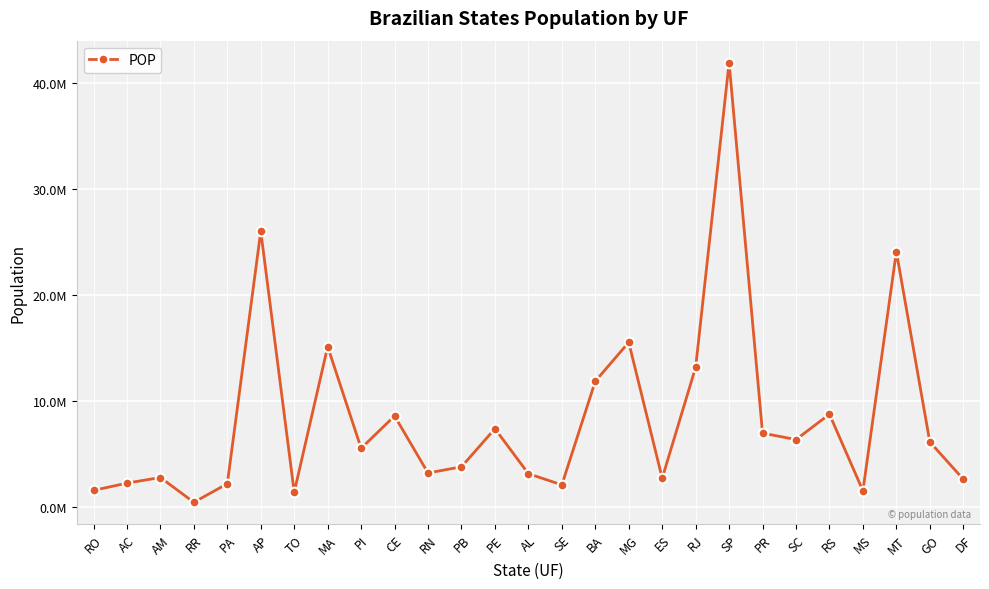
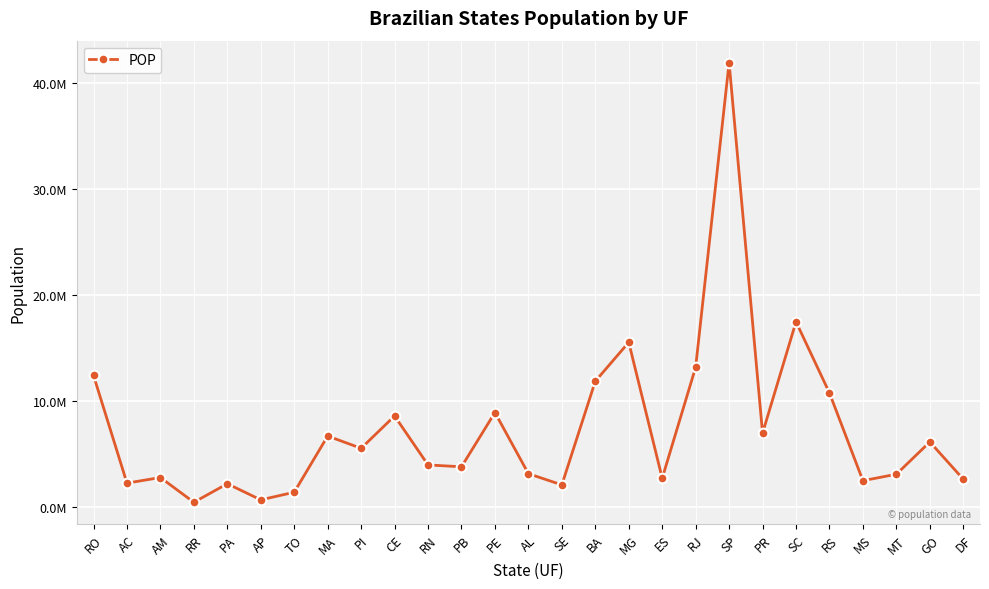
  {
-   "RO": 1600000,
+   "RO": 12400000,
    "AC": 2300000,
    "AM": 2800000,
    "RR": 500000,
    "PA": 2200000,
-   "AP": 26000000,
+   "AP": 700000,
    "TO": 1400000,
-   "MA": 15100000,
+   "MA": 6700000,
    "PI": 5600000,
    "CE": 8600000,
-   "RN": 3200000,
+   "RN": 4000000,
    "PB": 3800000,
-   "PE": 7400000,
+   "PE": 8900000,
    "AL": 3200000,
    "SE": 2100000,
    "BA": 11900000,
    "MG": 15500000,
    "ES": 2700000,
    "RJ": 13200000,
    "SP": 41900000,
    "PR": 7000000,
-   "SC": 6400000,
-   "RS": 8800000,
-   "MS": 1600000,
-   "MT": 24100000,
+   "SC": 17500000,
+   "RS": 10800000,
+   "MS": 2500000,
+   "MT": 3100000,
    "GO": 6200000,
    "DF": 2600000
  }
